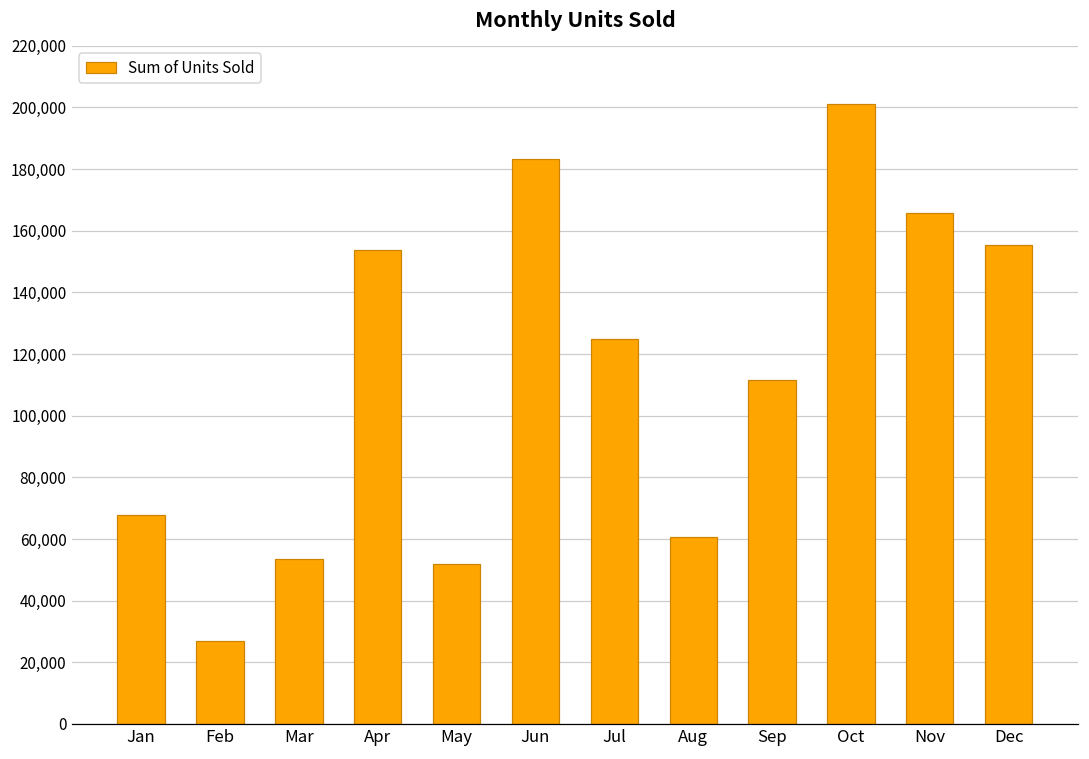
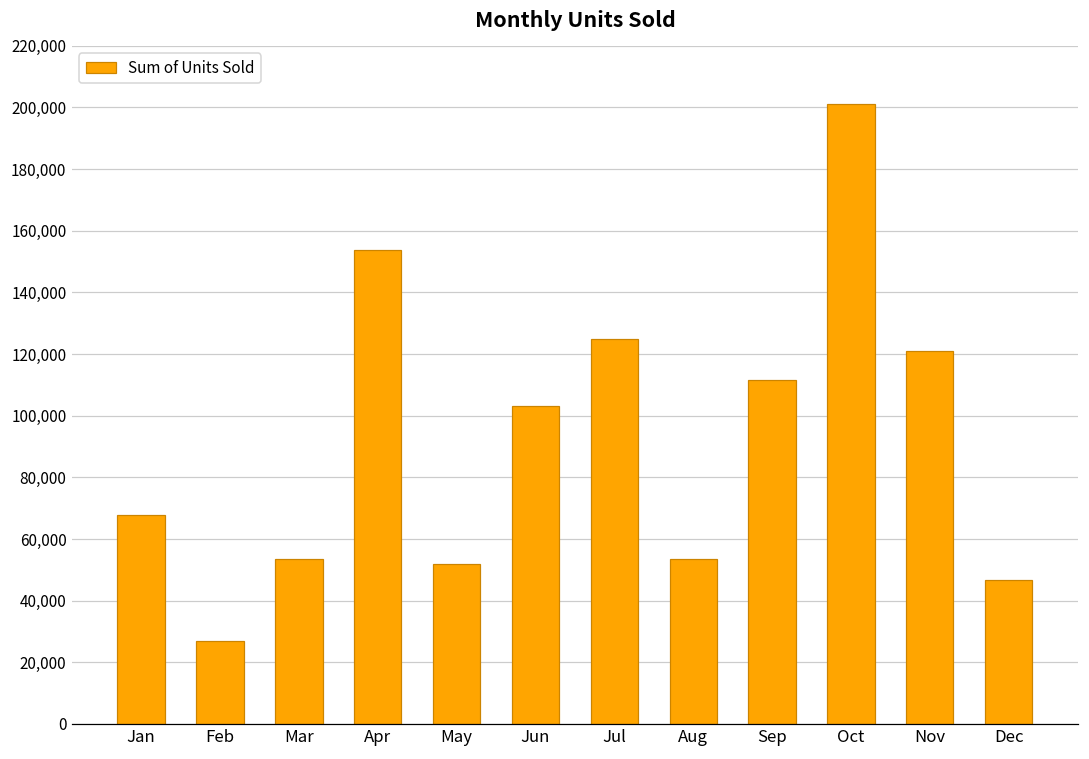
  {
    "Jan": "68,000",
    "Feb": "27,000",
    "Mar": "53,000",
    "Apr": "154,000",
    "May": "52,000",
-   "Jun": "183,000",
+   "Jun": "103,000",
    "Jul": "125,000",
-   "Aug": "61,000",
+   "Aug": "54,000",
    "Sep": "112,000",
    "Oct": "201,000",
-   "Nov": "166,000",
-   "Dec": "155,000"
+   "Nov": "121,000",
+   "Dec": "47,000"
  }
